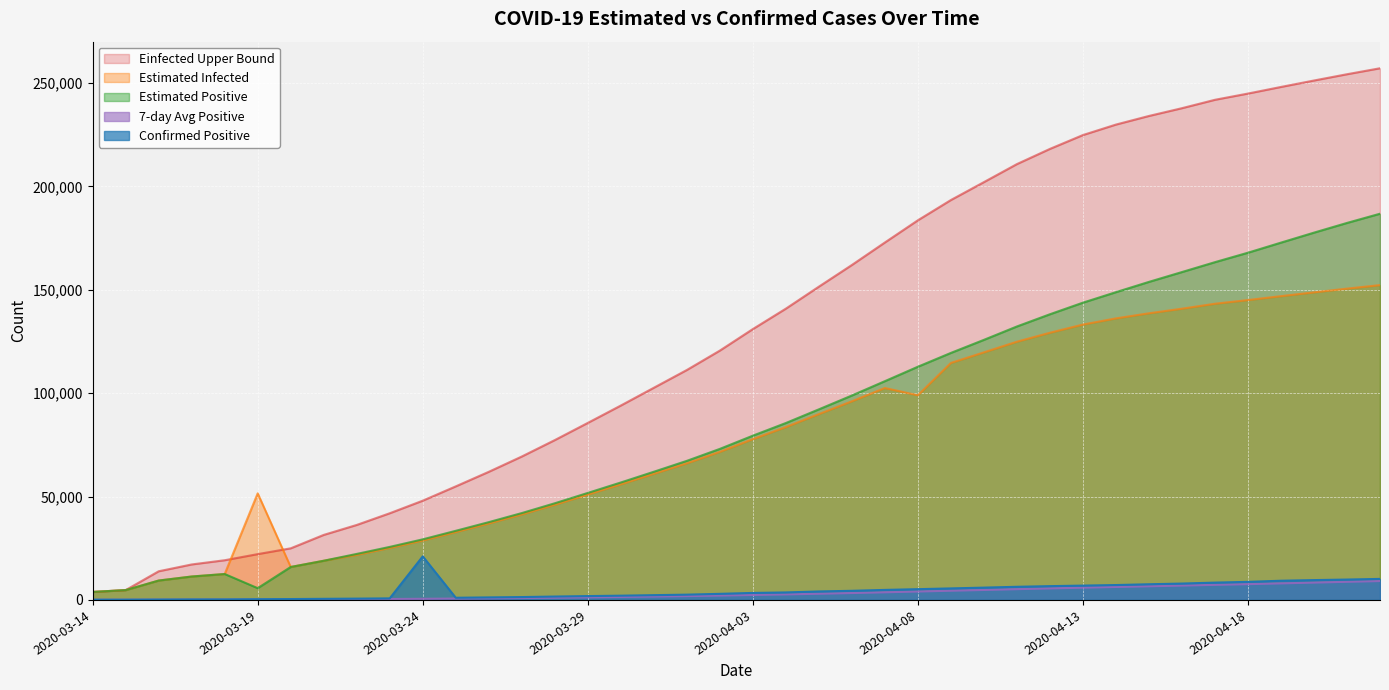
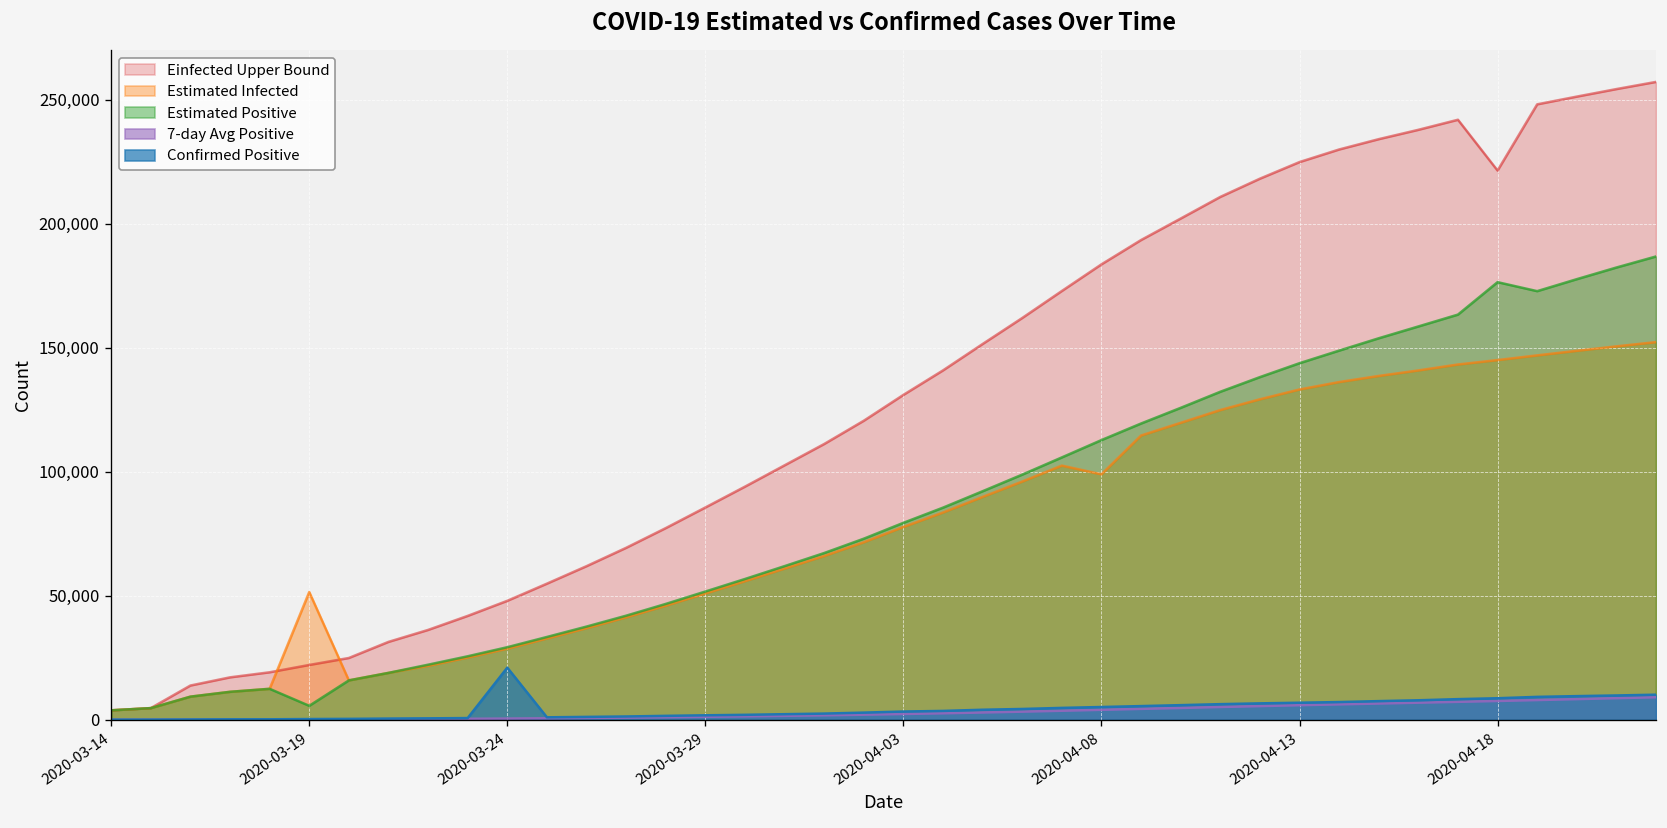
  {
    "Einfected Upper Bound": {
      "2020-03-19": "22,000",
      "2020-03-24": "48,000",
      "2020-03-29": "86,000",
      "2020-04-03": "131,000",
      "2020-04-08": "184,000",
      "2020-04-13": "225,000",
-     "2020-04-18": "245,000"
+     "2020-04-18": "221,000"
    },
    "Estimated Infected": {
      "2020-03-19": "52,000",
      "2020-04-03": "78,000",
      "2020-04-08": "99,000",
      "2020-04-13": "133,000",
      "2020-04-18": "145,000"
    },
    "Estimated Positive": {
      "2020-03-19": "6,000",
      "2020-04-03": "79,000",
      "2020-04-08": "113,000",
      "2020-04-13": "144,000",
-     "2020-04-18": "168,000"
+     "2020-04-18": "176,000"
    },
    "7-day Avg Positive": {
      "2020-03-24": "1,000"
    },
    "Confirmed Positive": {
      "2020-03-24": "21,000"
    }
  }
